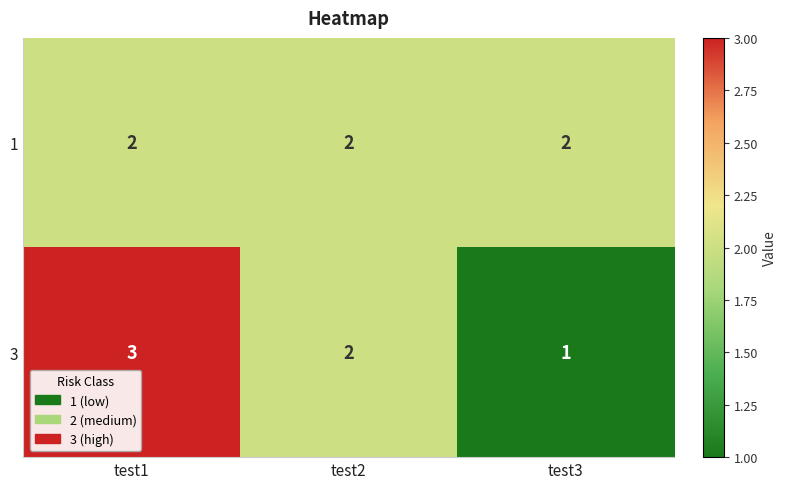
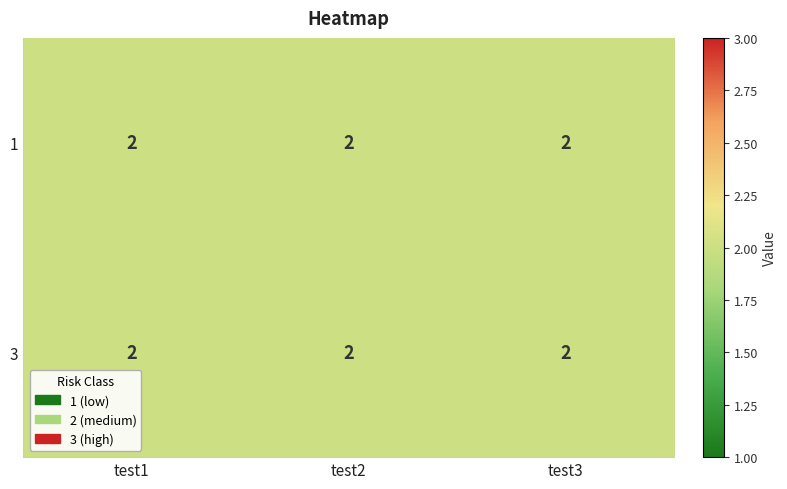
  {
    "1": {
      "test1": 2,
      "test2": 2,
      "test3": 2
    },
    "3": {
-     "test1": 3,
+     "test1": 2,
      "test2": 2,
-     "test3": 1
+     "test3": 2
    }
  }
